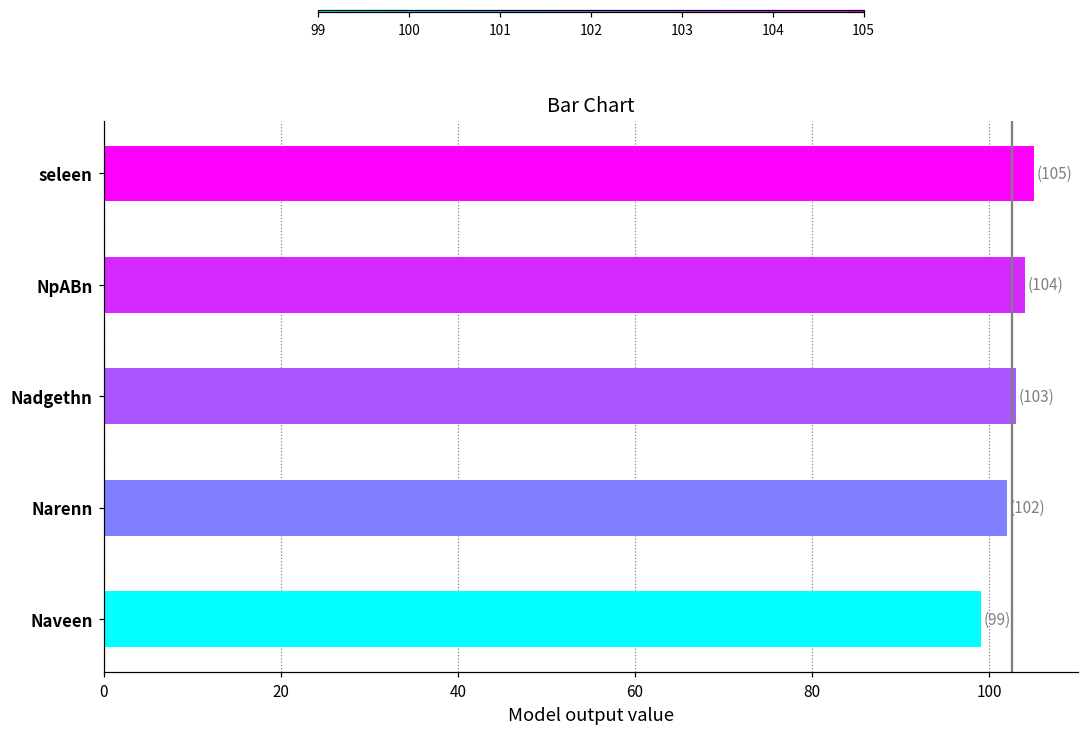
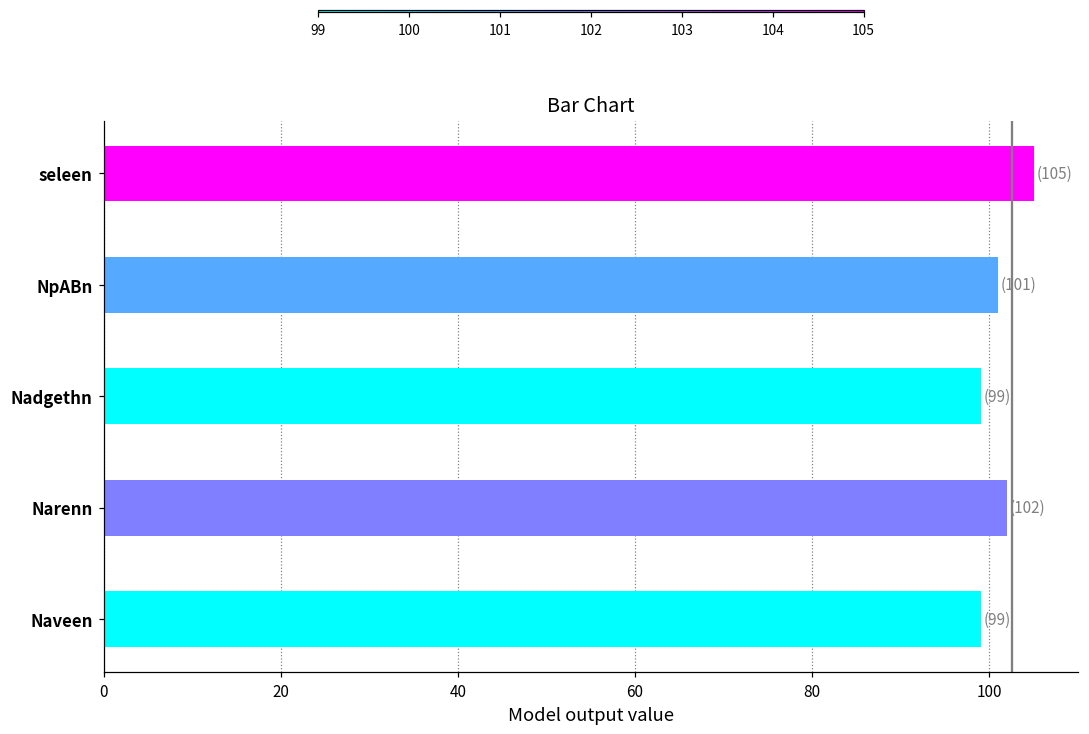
  {
    "seleen": "(105)",
-   "NpABn": "(104)",
-   "Nadgethn": "(103)",
+   "NpABn": "(101)",
+   "Nadgethn": "(99)",
    "Narenn": "(102)",
    "Naveen": "(99)"
  }
